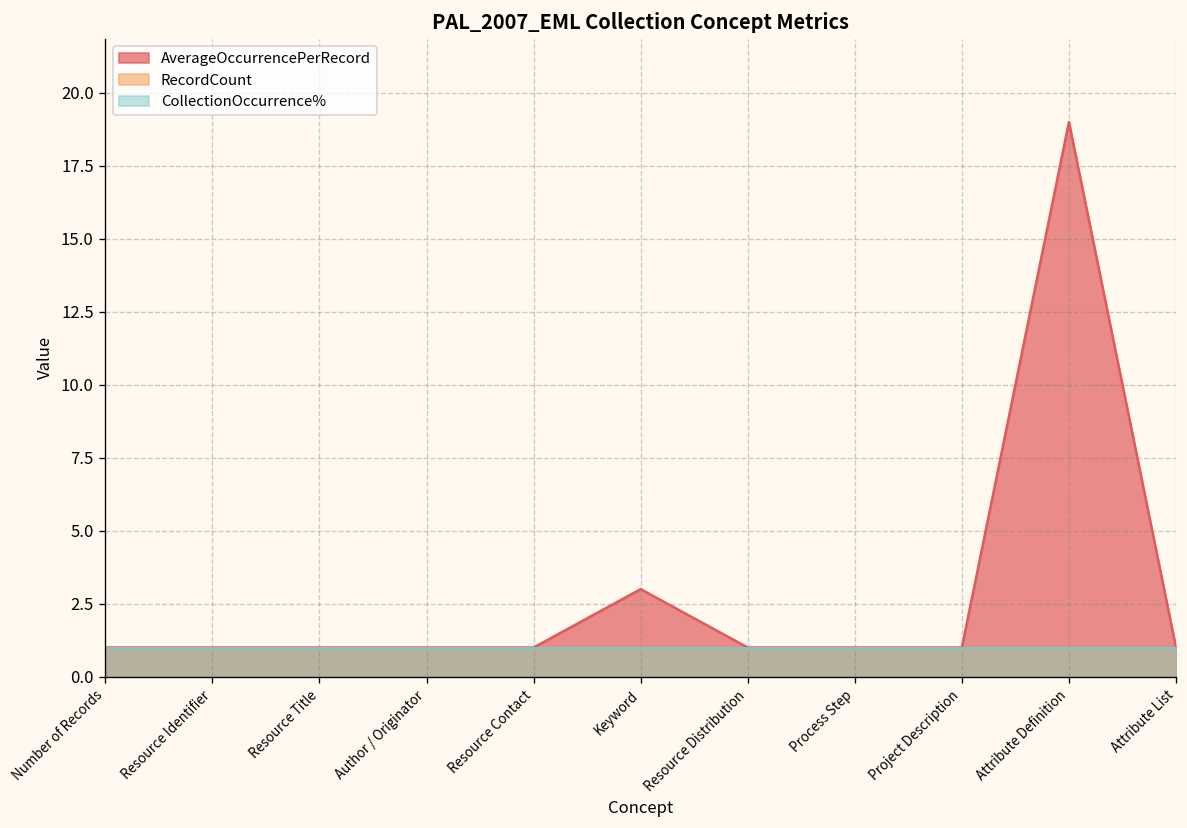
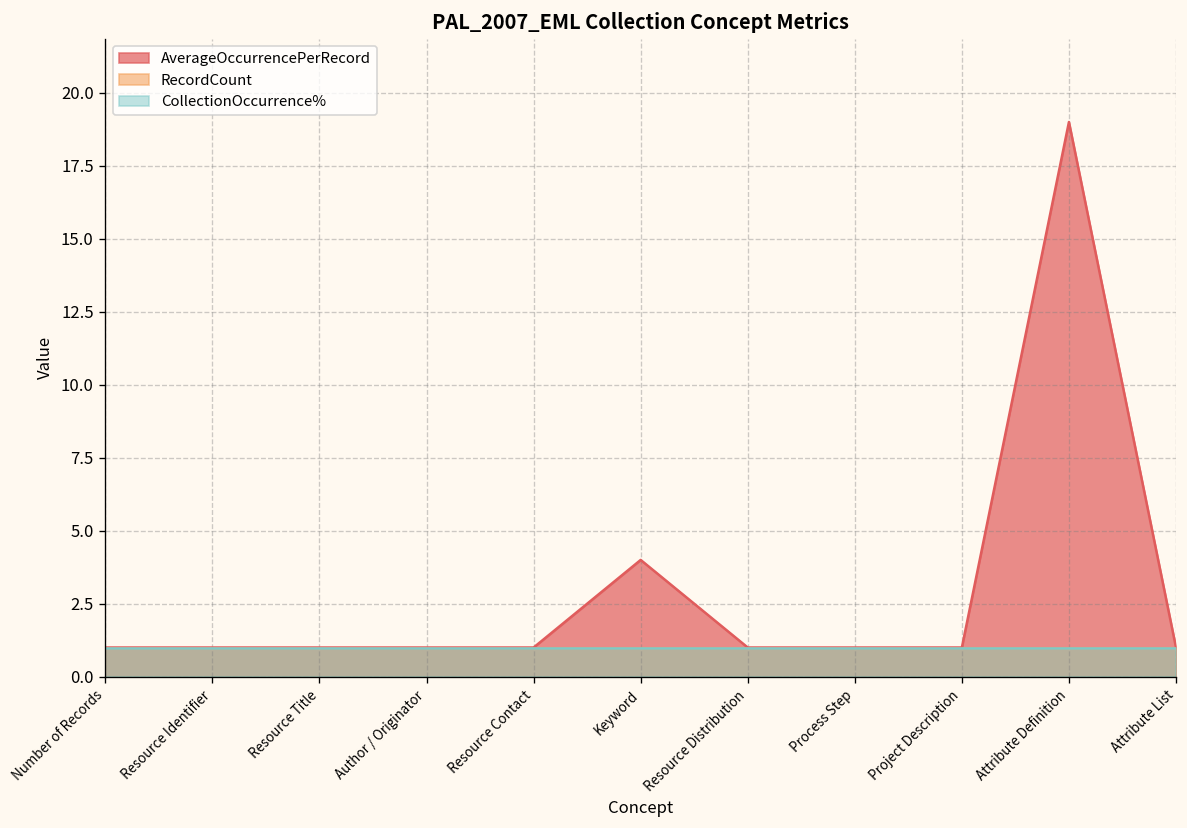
  {
    "AverageOccurrencePerRecord": {
-     "Keyword": 3,
+     "Keyword": 4,
      "Attribute Definition": 19
    },
    "CollectionOccurrence%": {
      "Keyword": 1,
      "Attribute Definition": 1
    }
  }
